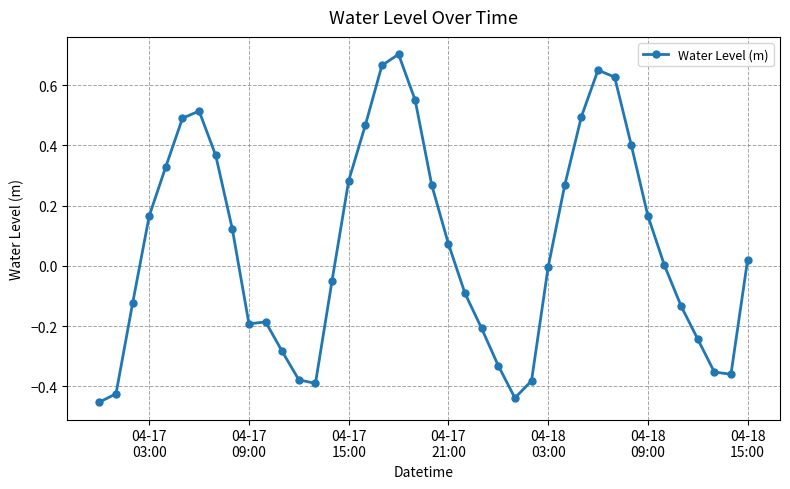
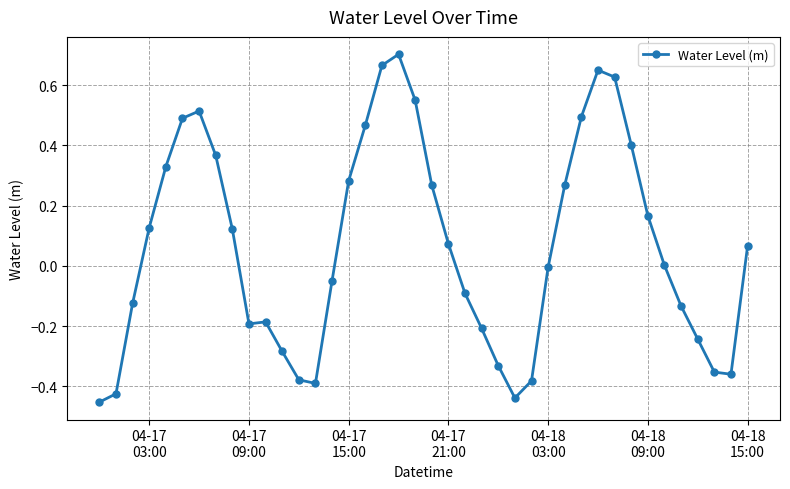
  {
-   "04-17 03:00": 0.17,
+   "04-17 03:00": 0.13,
    "04-17 09:00": -0.19,
    "04-17 15:00": 0.28,
    "04-17 21:00": 0.07,
    "04-18 03:00": 0.00,
    "04-18 09:00": 0.17,
-   "04-18 15:00": 0.02
+   "04-18 15:00": 0.07
  }
